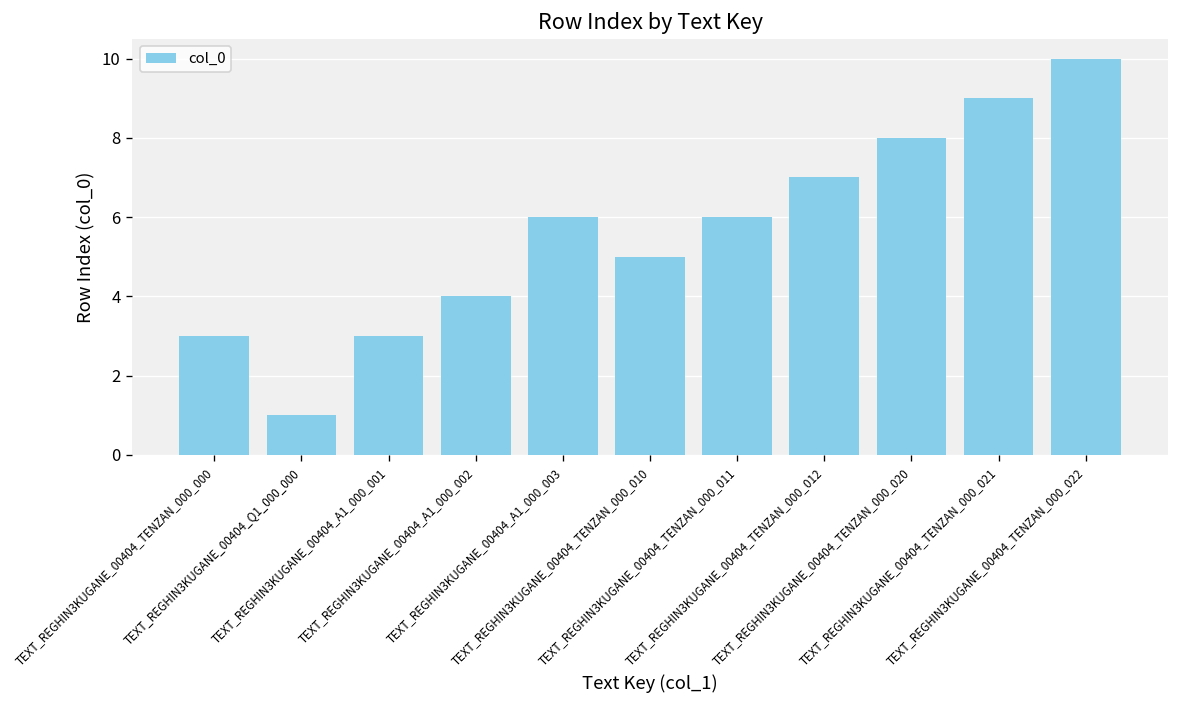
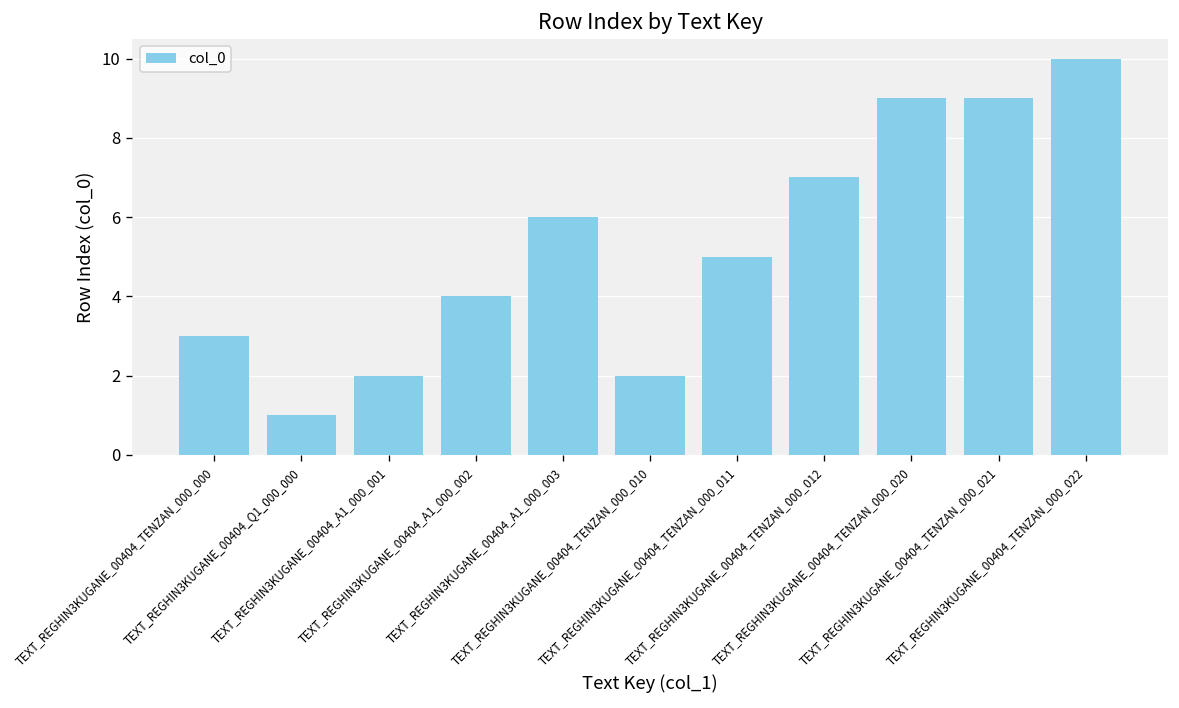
  {
    "TEXT_REGHIN3KUGANE_00404_TENZAN_000_000": 3,
    "TEXT_REGHIN3KUGANE_00404_Q1_000_000": 1,
-   "TEXT_REGHIN3KUGANE_00404_A1_000_001": 3,
+   "TEXT_REGHIN3KUGANE_00404_A1_000_001": 2,
    "TEXT_REGHIN3KUGANE_00404_A1_000_002": 4,
    "TEXT_REGHIN3KUGANE_00404_A1_000_003": 6,
-   "TEXT_REGHIN3KUGANE_00404_TENZAN_000_010": 5,
-   "TEXT_REGHIN3KUGANE_00404_TENZAN_000_011": 6,
+   "TEXT_REGHIN3KUGANE_00404_TENZAN_000_010": 2,
+   "TEXT_REGHIN3KUGANE_00404_TENZAN_000_011": 5,
    "TEXT_REGHIN3KUGANE_00404_TENZAN_000_012": 7,
-   "TEXT_REGHIN3KUGANE_00404_TENZAN_000_020": 8,
+   "TEXT_REGHIN3KUGANE_00404_TENZAN_000_020": 9,
    "TEXT_REGHIN3KUGANE_00404_TENZAN_000_021": 9,
    "TEXT_REGHIN3KUGANE_00404_TENZAN_000_022": 10
  }
